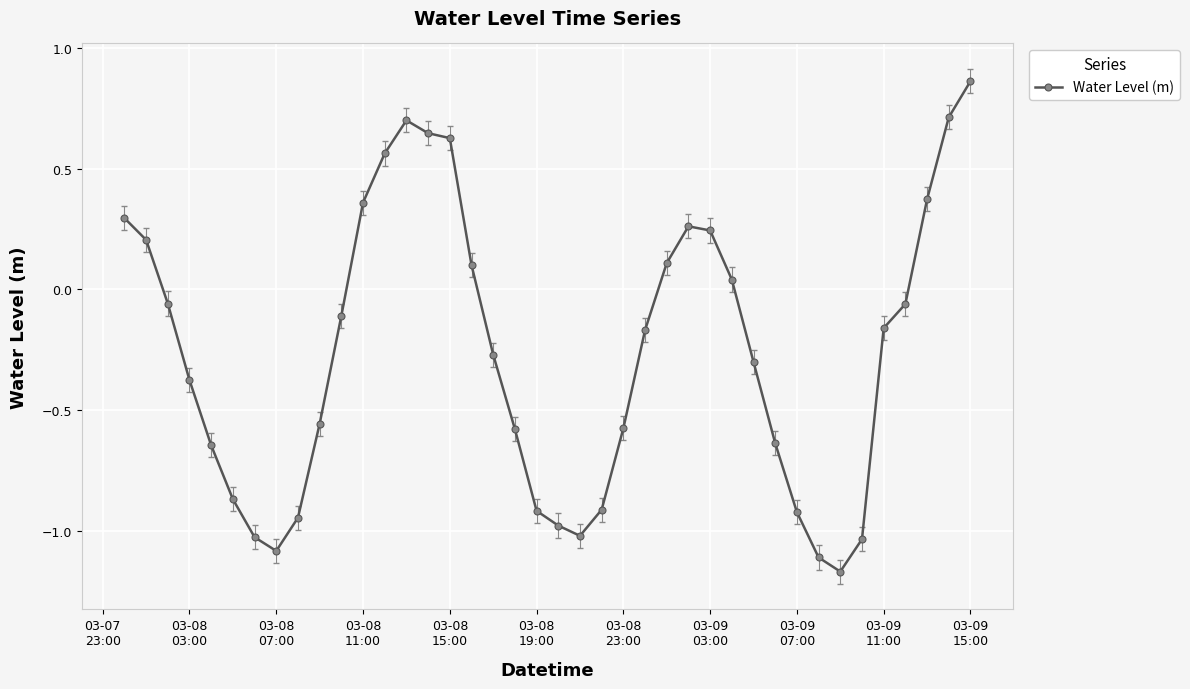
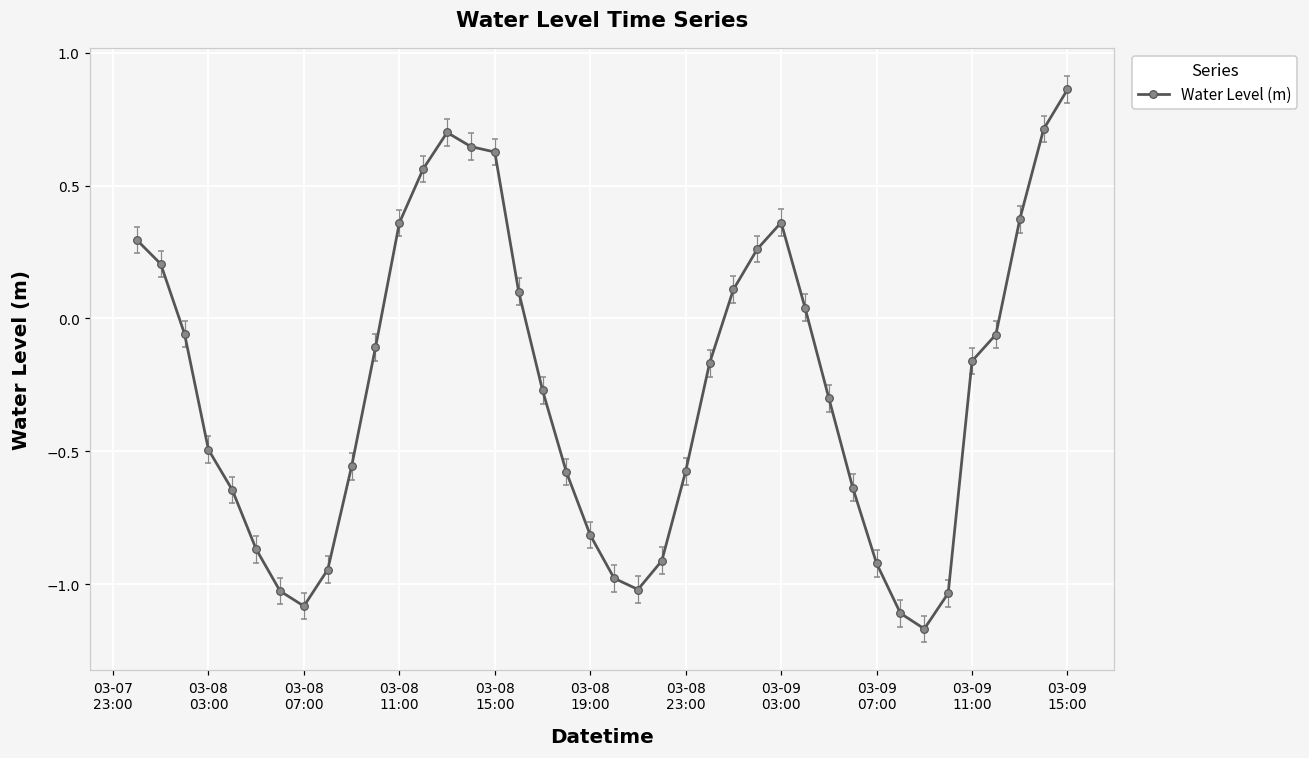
  {
    "Water Level (m)": {
-     "03-08 03:00": -0.38,
+     "03-08 03:00": -0.49,
      "03-08 07:00": -1.08,
      "03-08 11:00": 0.36,
      "03-08 15:00": 0.63,
-     "03-08 19:00": -0.92,
+     "03-08 19:00": -0.82,
      "03-08 23:00": -0.57,
-     "03-09 03:00": 0.24,
+     "03-09 03:00": 0.36,
      "03-09 07:00": -0.92,
      "03-09 11:00": -0.16,
      "03-09 15:00": 0.86
    }
  }
